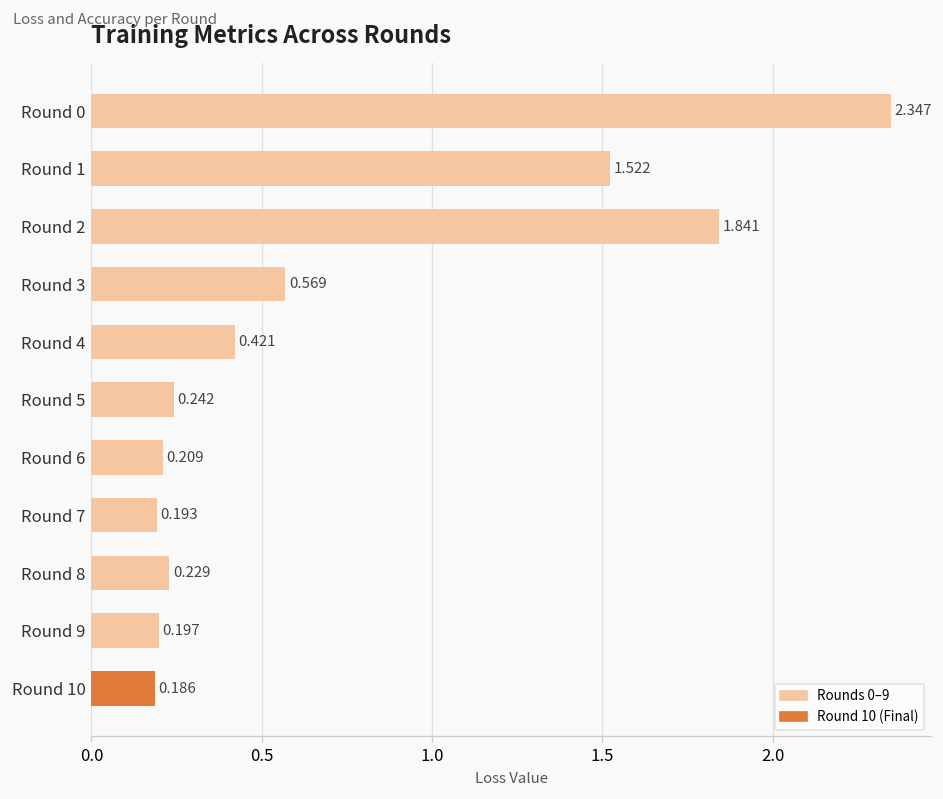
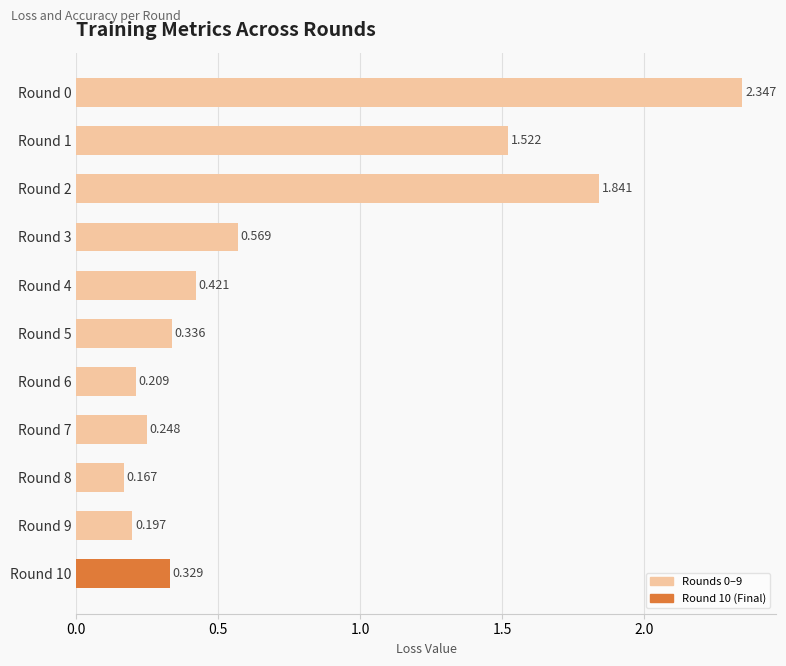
  {
    "Round 0": 2.347,
    "Round 1": 1.522,
    "Round 2": 1.841,
    "Round 3": 0.569,
    "Round 4": 0.421,
-   "Round 5": 0.242,
+   "Round 5": 0.336,
    "Round 6": 0.209,
-   "Round 7": 0.193,
-   "Round 8": 0.229,
+   "Round 7": 0.248,
+   "Round 8": 0.167,
    "Round 9": 0.197,
-   "Round 10": 0.186
+   "Round 10": 0.329
  }
